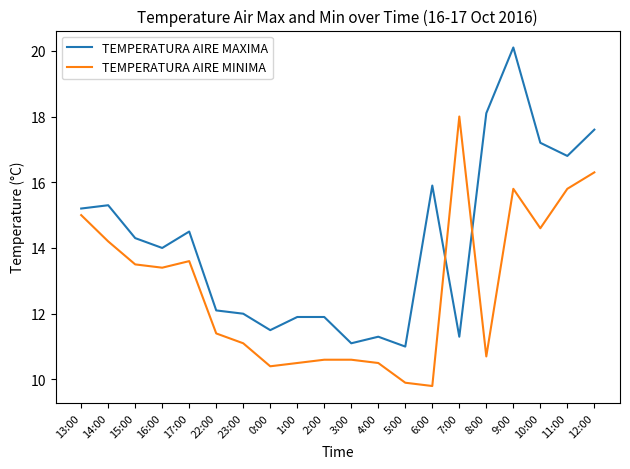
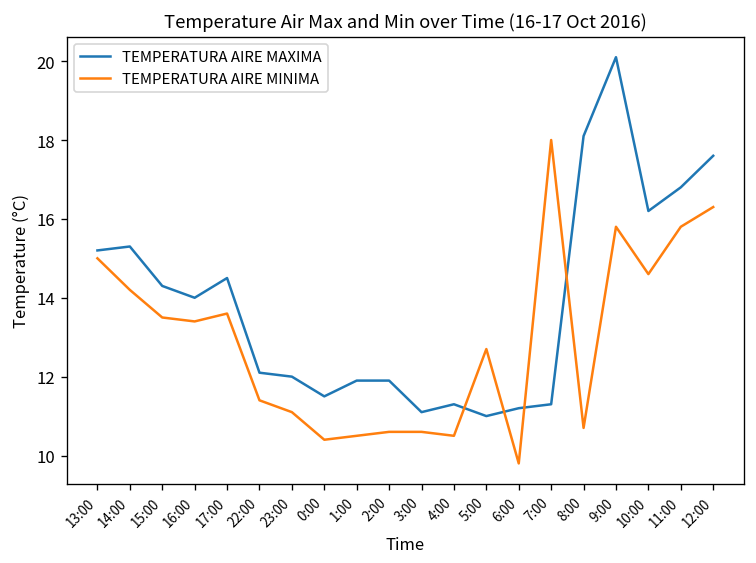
  {
    "TEMPERATURA AIRE MAXIMA": {
      "13:00": 15.2,
      "14:00": 15.3,
      "15:00": 14.3,
      "16:00": 14.0,
      "17:00": 14.5,
      "22:00": 12.1,
      "23:00": 12.0,
      "0:00": 11.5,
      "1:00": 11.9,
      "2:00": 11.9,
      "3:00": 11.1,
      "4:00": 11.3,
      "5:00": 11.0,
-     "6:00": 15.9,
+     "6:00": 11.2,
      "7:00": 11.3,
      "8:00": 18.1,
      "9:00": 20.1,
-     "10:00": 17.2,
+     "10:00": 16.2,
      "11:00": 16.8,
      "12:00": 17.6
    },
    "TEMPERATURA AIRE MINIMA": {
      "13:00": 15.0,
      "14:00": 14.2,
      "15:00": 13.5,
      "16:00": 13.4,
      "17:00": 13.6,
      "22:00": 11.4,
      "23:00": 11.1,
      "0:00": 10.4,
      "1:00": 10.5,
      "2:00": 10.6,
      "3:00": 10.6,
      "4:00": 10.5,
-     "5:00": 9.9,
+     "5:00": 12.7,
      "6:00": 9.8,
      "7:00": 18.0,
      "8:00": 10.7,
      "9:00": 15.8,
      "10:00": 14.6,
      "11:00": 15.8,
      "12:00": 16.3
    }
  }
